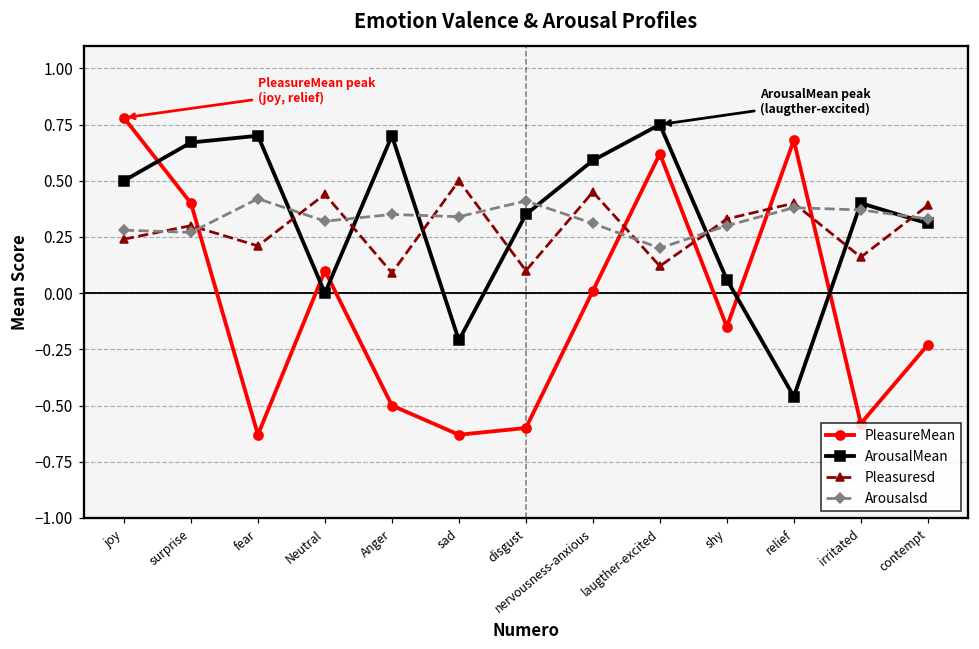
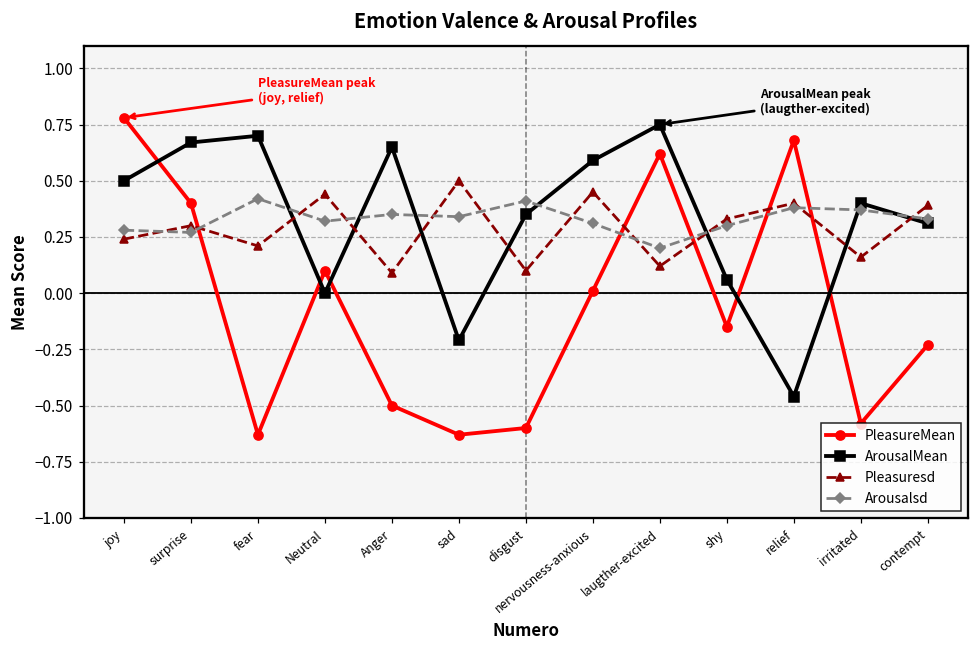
  {
    "PleasureMean": {
      "joy": 0.78,
      "surprise": 0.40,
      "fear": -0.63,
      "Neutral": 0.10,
      "Anger": -0.50,
      "sad": -0.63,
      "disgust": -0.60,
      "nervousness-anxious": 0.01,
      "laugther-excited": 0.62,
      "shy": -0.15,
      "relief": 0.68,
      "contempt": -0.23
    },
    "ArousalMean": {
      "joy": 0.50,
      "surprise": 0.67,
      "fear": 0.70,
      "Neutral": 0.00,
-     "Anger": 0.70,
+     "Anger": 0.65,
      "sad": -0.21,
      "disgust": 0.35,
      "nervousness-anxious": 0.59,
      "laugther-excited": 0.75,
      "shy": 0.06,
      "relief": -0.46,
      "irritated": 0.40,
      "contempt": 0.31
    },
    "Pleasuresd": {
      "joy": 0.24,
      "surprise": 0.30,
      "fear": 0.21,
      "Neutral": 0.44,
      "Anger": 0.09,
      "sad": 0.50,
      "disgust": 0.10,
      "nervousness-anxious": 0.45,
      "laugther-excited": 0.12,
      "shy": 0.33,
      "relief": 0.40,
      "irritated": 0.16,
      "contempt": 0.39
    },
    "Arousalsd": {
      "joy": 0.28,
      "surprise": 0.27,
      "fear": 0.42,
      "Neutral": 0.32,
      "Anger": 0.35,
      "sad": 0.34,
      "disgust": 0.41,
      "nervousness-anxious": 0.31,
      "laugther-excited": 0.20,
      "shy": 0.30,
      "relief": 0.38,
      "irritated": 0.37,
      "contempt": 0.33
    }
  }
